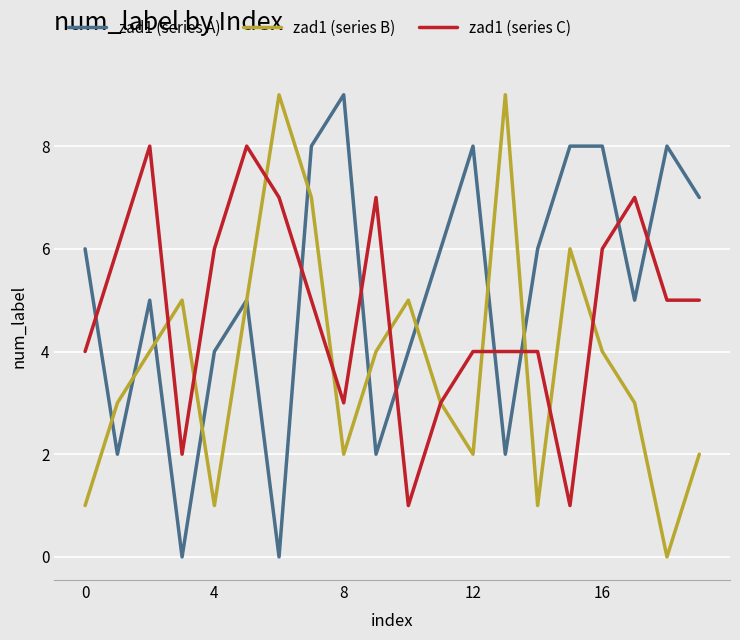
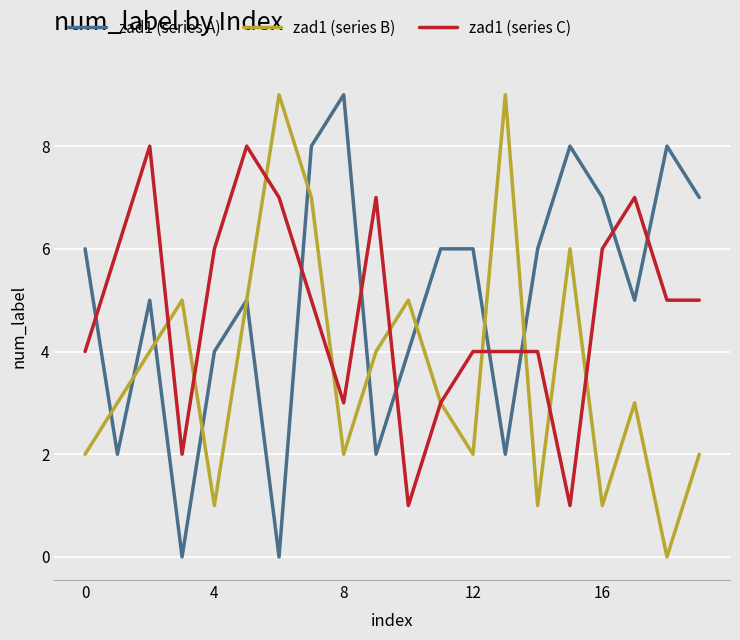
  {
    "zad1 (series A)": {
      "0": 6,
      "4": 4,
      "8": 9,
-     "12": 8,
-     "16": 8
+     "12": 6,
+     "16": 7
    },
    "zad1 (series B)": {
-     "0": 1,
+     "0": 2,
      "4": 1,
      "8": 2,
      "12": 2,
-     "16": 4
+     "16": 1
    },
    "zad1 (series C)": {
      "0": 4,
      "4": 6,
      "8": 3,
      "12": 4,
      "16": 6
    }
  }
